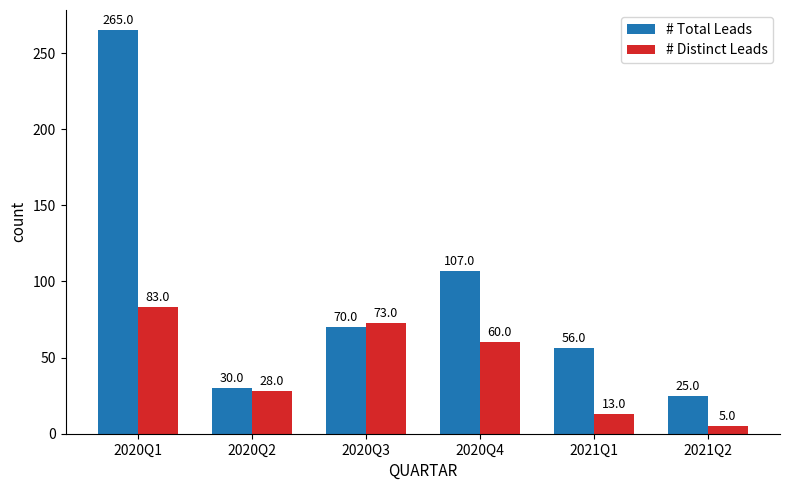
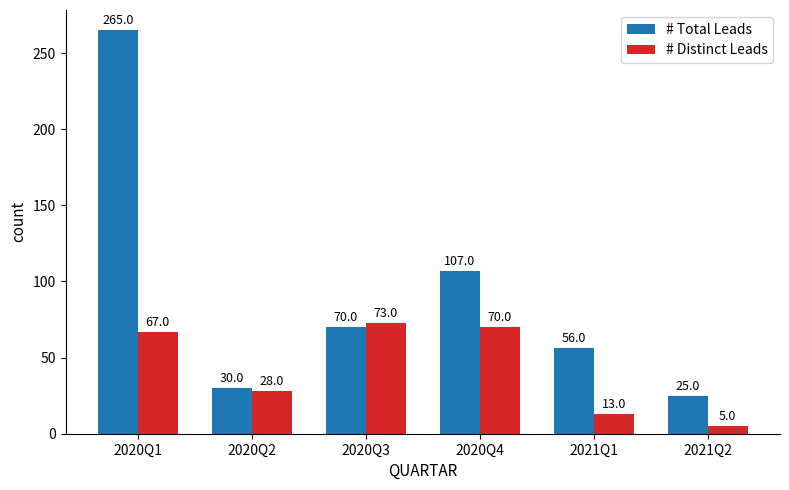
  {
    "# Total Leads": {
      "2020Q1": 265.0,
      "2020Q2": 30.0,
      "2020Q3": 70.0,
      "2020Q4": 107.0,
      "2021Q1": 56.0,
      "2021Q2": 25.0
    },
    "# Distinct Leads": {
-     "2020Q1": 83.0,
+     "2020Q1": 67.0,
      "2020Q2": 28.0,
      "2020Q3": 73.0,
-     "2020Q4": 60.0,
+     "2020Q4": 70.0,
      "2021Q1": 13.0,
      "2021Q2": 5.0
    }
  }
